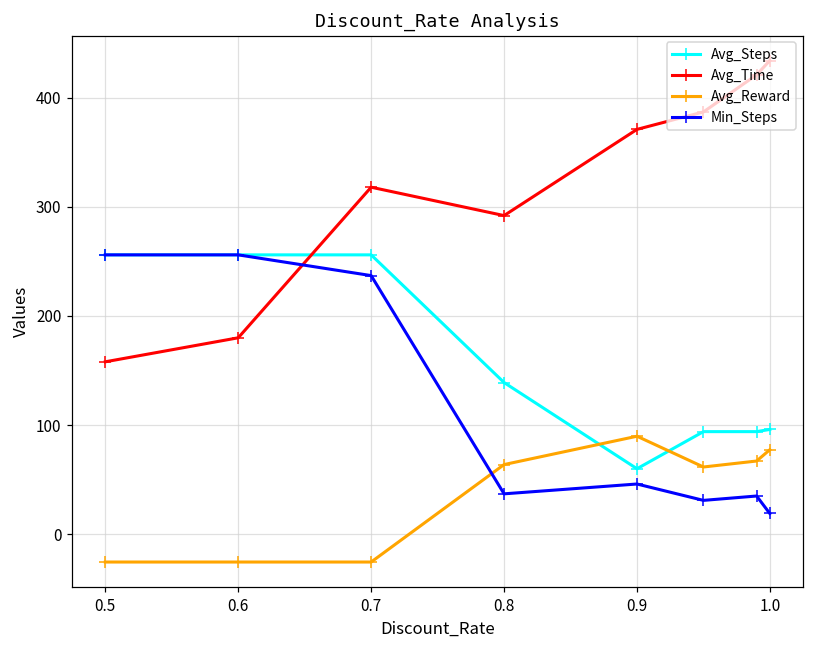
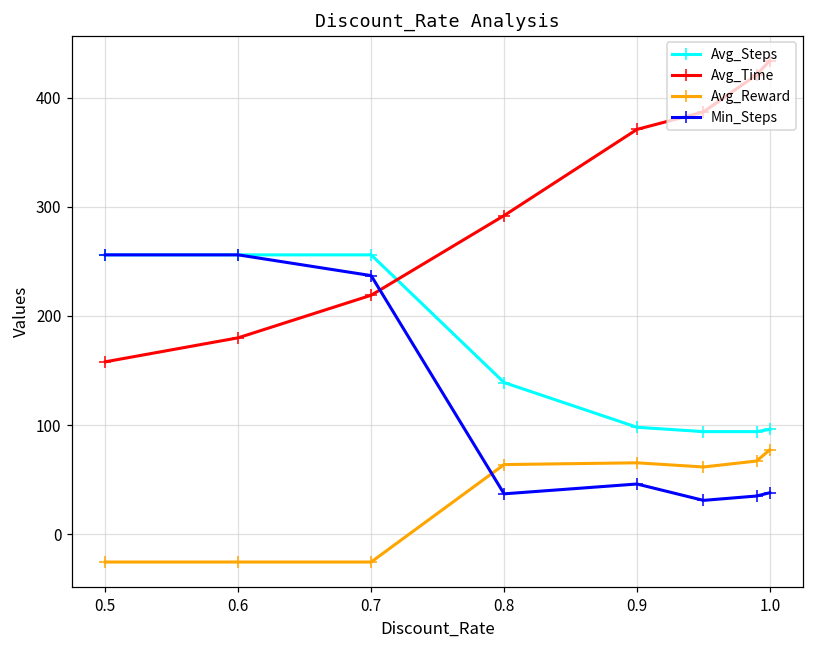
  {
    "Avg_Steps": {
      "0.7": 260,
      "0.8": 140,
-     "0.9": 60,
+     "0.9": 100,
      "1.0": 100
    },
    "Avg_Time": {
      "0.5": 160,
      "0.6": 180,
-     "0.7": 320,
+     "0.7": 220,
      "0.8": 290,
      "0.9": 370
    },
    "Avg_Reward": {
      "0.5": -30,
      "0.6": -30,
      "0.7": -30,
      "0.8": 60,
-     "0.9": 90,
+     "0.9": 70,
      "1.0": 80
    },
    "Min_Steps": {
      "0.7": 240,
      "0.8": 40,
      "0.9": 50,
-     "1.0": 20
+     "1.0": 40
    }
  }
